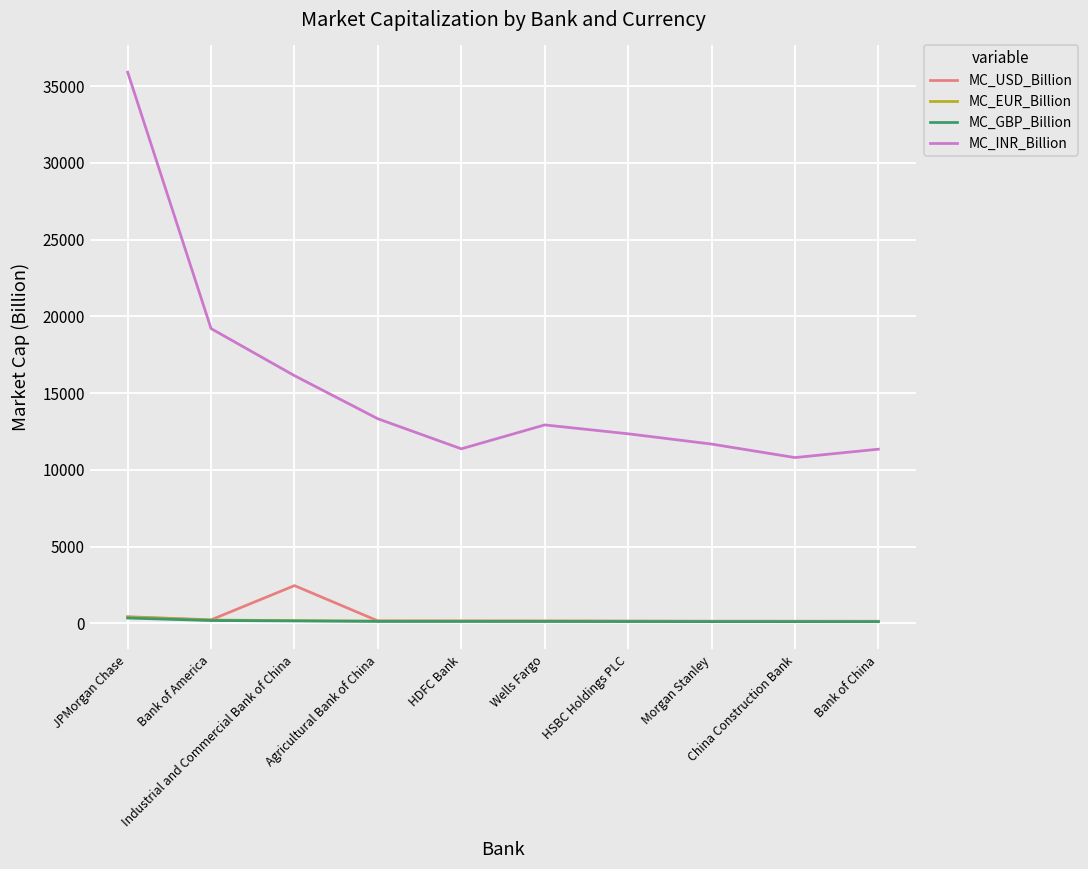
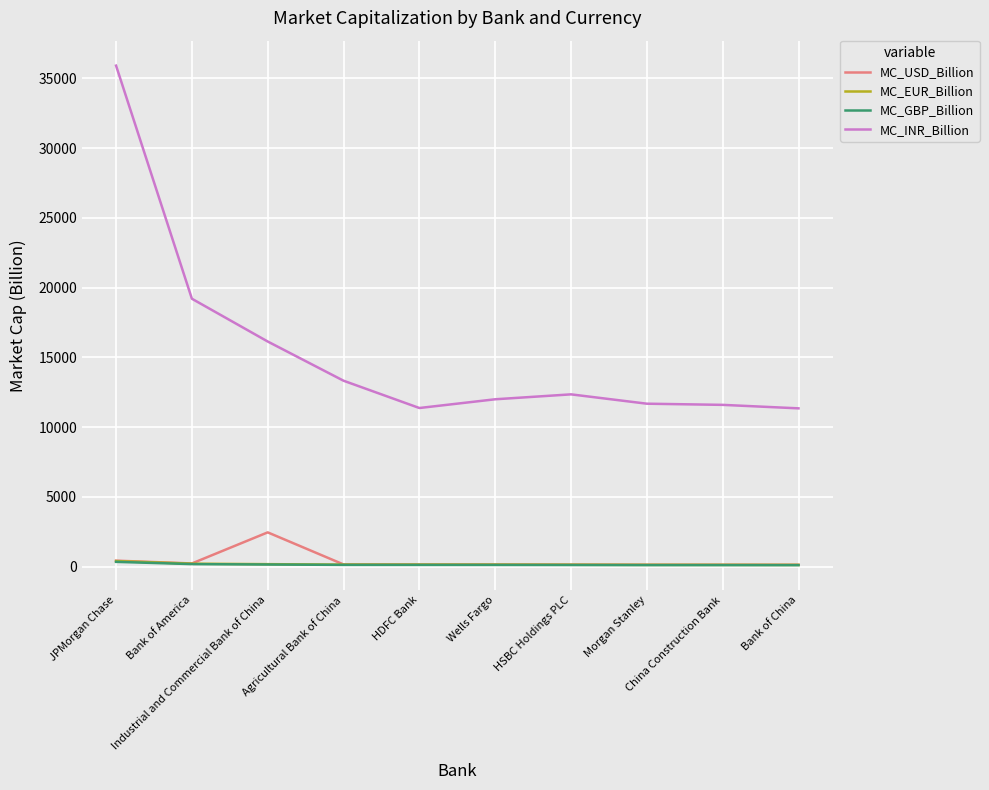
  {
    "MC_USD_Billion": {
      "Industrial and Commercial Bank of China": 2500
    },
    "MC_INR_Billion": {
      "JPMorgan Chase": 35900,
      "Bank of America": 19200,
      "Industrial and Commercial Bank of China": 16100,
      "Agricultural Bank of China": 13300,
      "HDFC Bank": 11400,
-     "Wells Fargo": 12900,
+     "Wells Fargo": 12000,
      "HSBC Holdings PLC": 12400,
      "Morgan Stanley": 11700,
-     "China Construction Bank": 10800,
+     "China Construction Bank": 11600,
      "Bank of China": 11300
    }
  }
